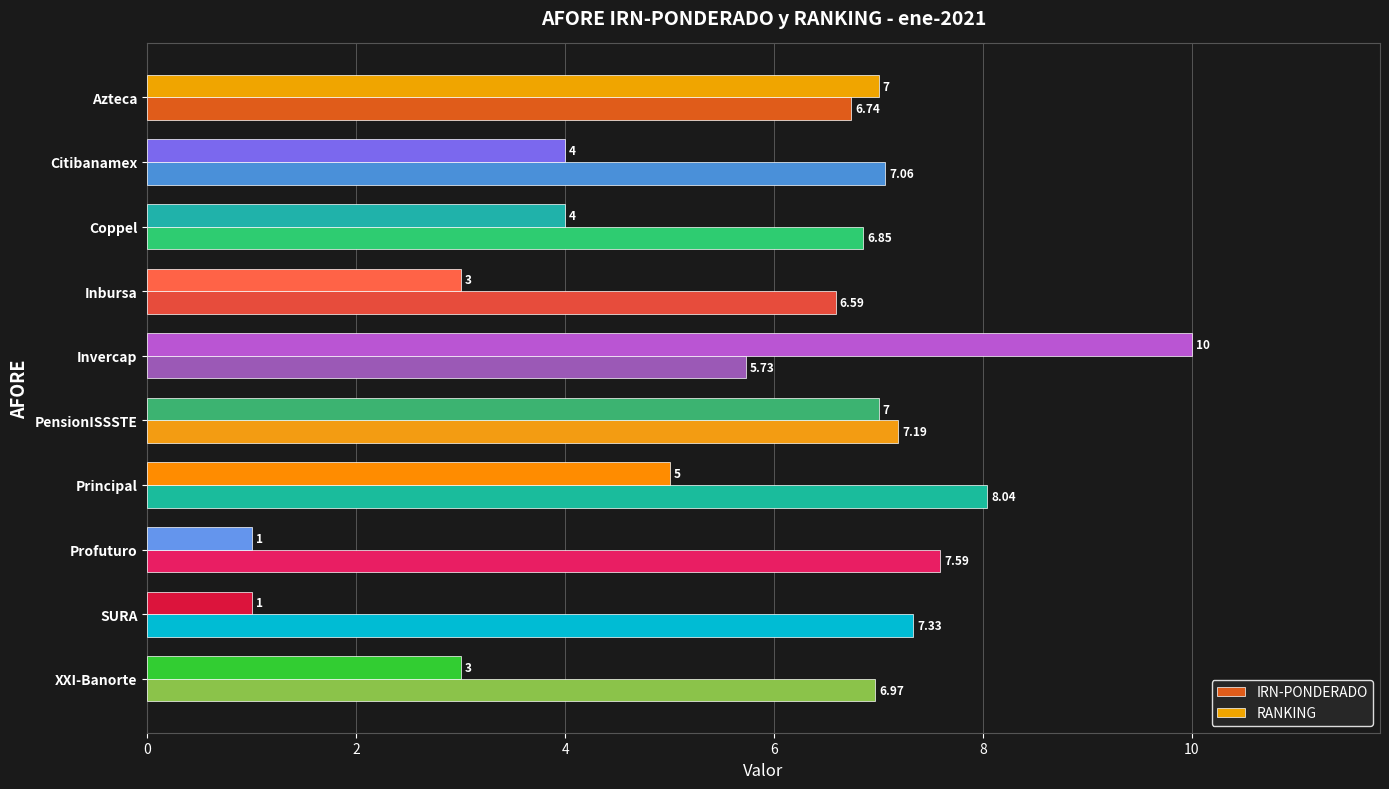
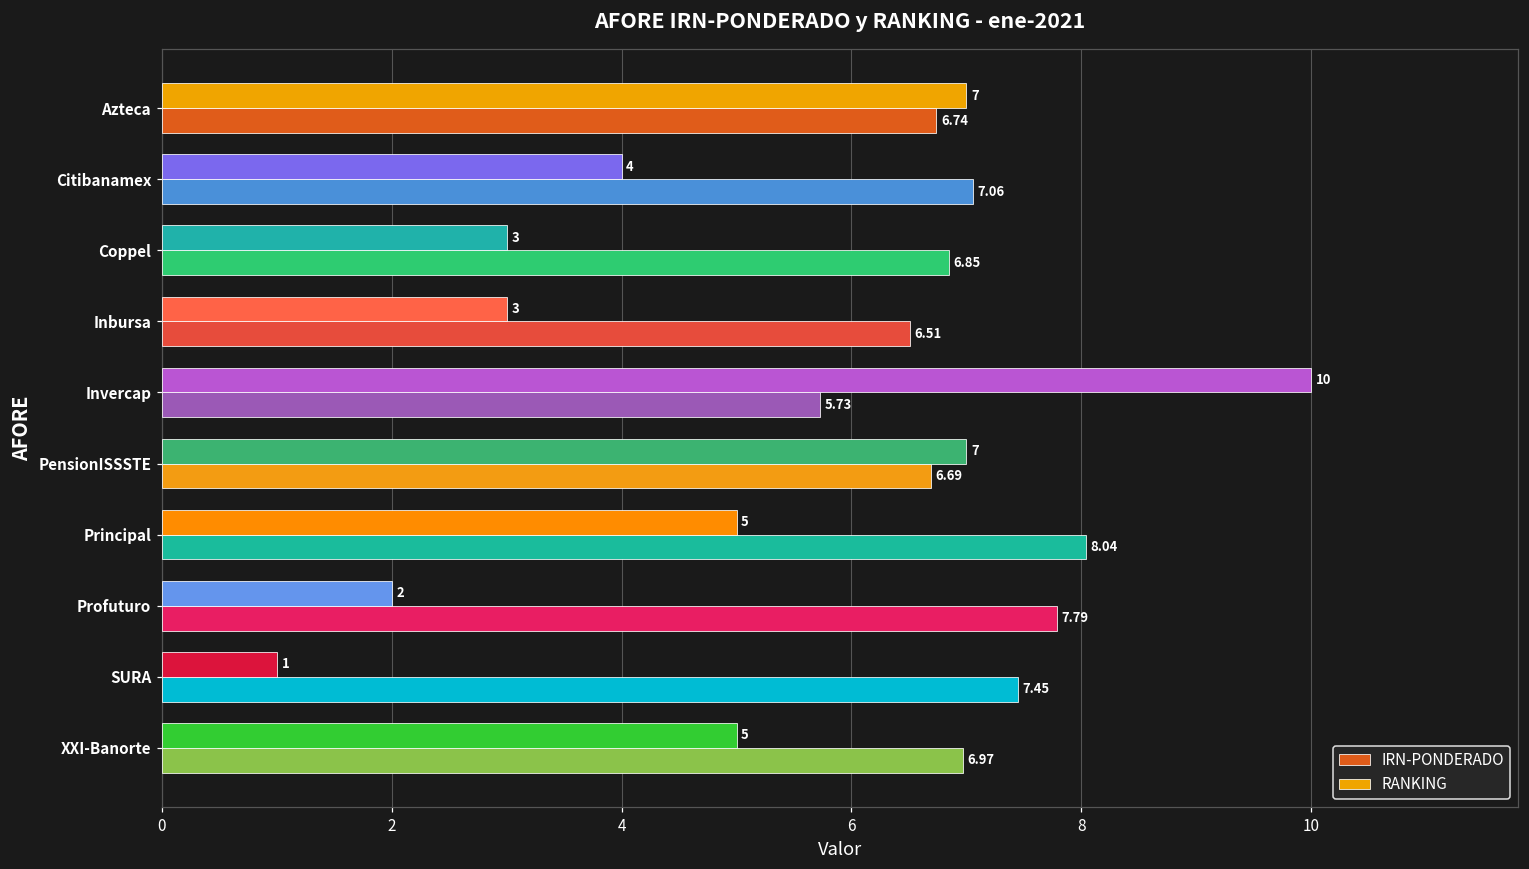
  {
    "IRN-PONDERADO": {
      "Azteca": 6.74,
      "Citibanamex": 7.06,
      "Coppel": 6.85,
-     "Inbursa": 6.59,
+     "Inbursa": 6.51,
      "Invercap": 5.73,
-     "PensionISSSTE": 7.19,
+     "PensionISSSTE": 6.69,
      "Principal": 8.04,
-     "Profuturo": 7.59,
-     "SURA": 7.33,
+     "Profuturo": 7.79,
+     "SURA": 7.45,
      "XXI-Banorte": 6.97
    },
    "RANKING": {
      "Azteca": 7,
      "Citibanamex": 4,
-     "Coppel": 4,
+     "Coppel": 3,
      "Inbursa": 3,
      "Invercap": 10,
      "PensionISSSTE": 7,
      "Principal": 5,
-     "Profuturo": 1,
+     "Profuturo": 2,
      "SURA": 1,
-     "XXI-Banorte": 3
+     "XXI-Banorte": 5
    }
  }
